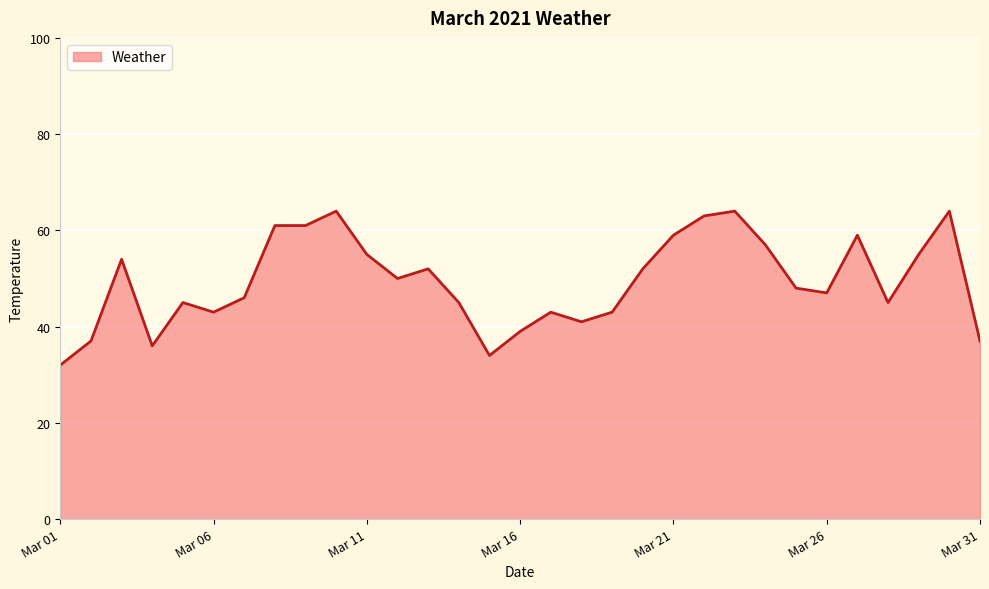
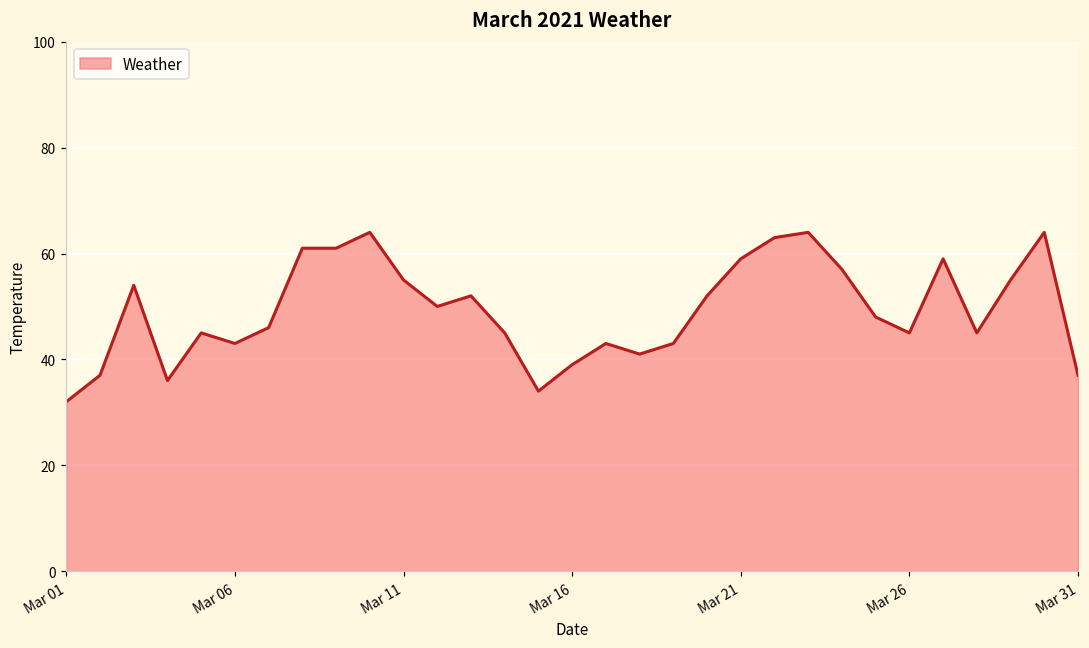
  {
    "Mar 01": 32,
    "Mar 06": 43,
    "Mar 11": 55,
    "Mar 16": 39,
    "Mar 21": 59,
-   "Mar 26": 47,
+   "Mar 26": 45,
    "Mar 31": 37
  }
